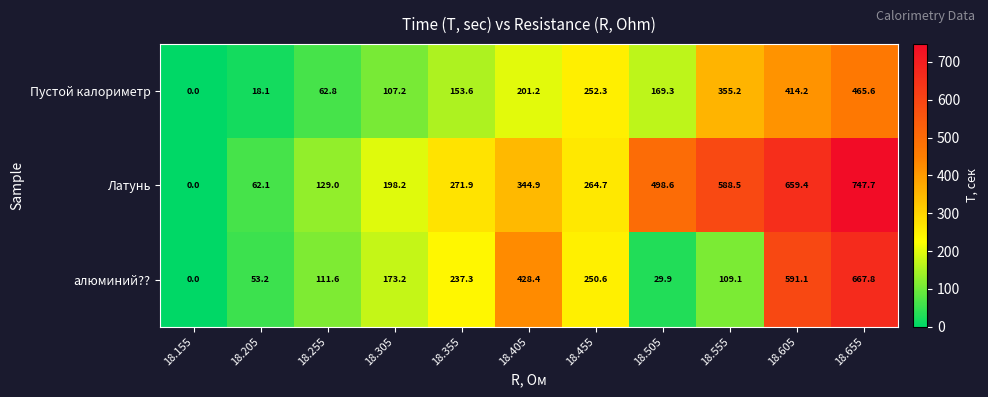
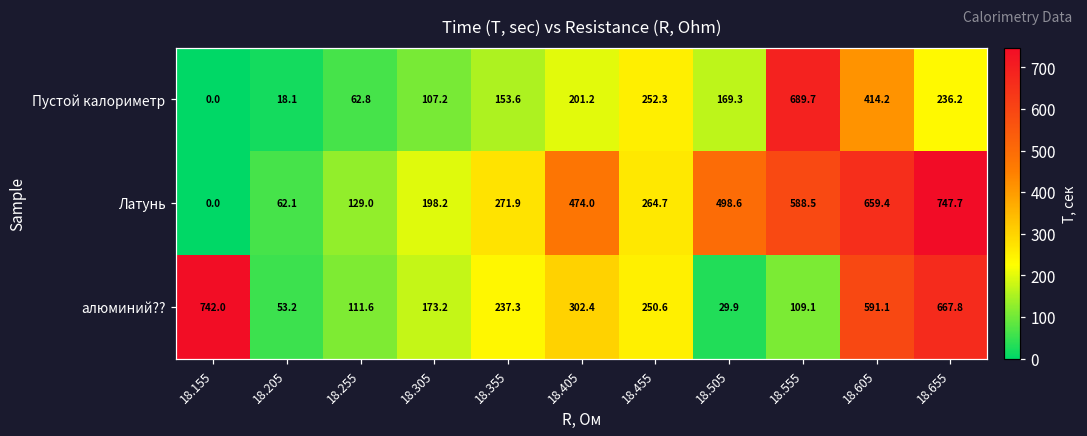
  {
    "Пустой калориметр": {
      "18.155": 0.0,
      "18.205": 18.1,
      "18.255": 62.8,
      "18.305": 107.2,
      "18.355": 153.6,
      "18.405": 201.2,
      "18.455": 252.3,
      "18.505": 169.3,
-     "18.555": 355.2,
+     "18.555": 689.7,
      "18.605": 414.2,
-     "18.655": 465.6
+     "18.655": 236.2
    },
    "Латунь": {
      "18.155": 0.0,
      "18.205": 62.1,
      "18.255": 129.0,
      "18.305": 198.2,
      "18.355": 271.9,
-     "18.405": 344.9,
+     "18.405": 474.0,
      "18.455": 264.7,
      "18.505": 498.6,
      "18.555": 588.5,
      "18.605": 659.4,
      "18.655": 747.7
    },
    "алюминий??": {
-     "18.155": 0.0,
+     "18.155": 742.0,
      "18.205": 53.2,
      "18.255": 111.6,
      "18.305": 173.2,
      "18.355": 237.3,
-     "18.405": 428.4,
+     "18.405": 302.4,
      "18.455": 250.6,
      "18.505": 29.9,
      "18.555": 109.1,
      "18.605": 591.1,
      "18.655": 667.8
    }
  }
